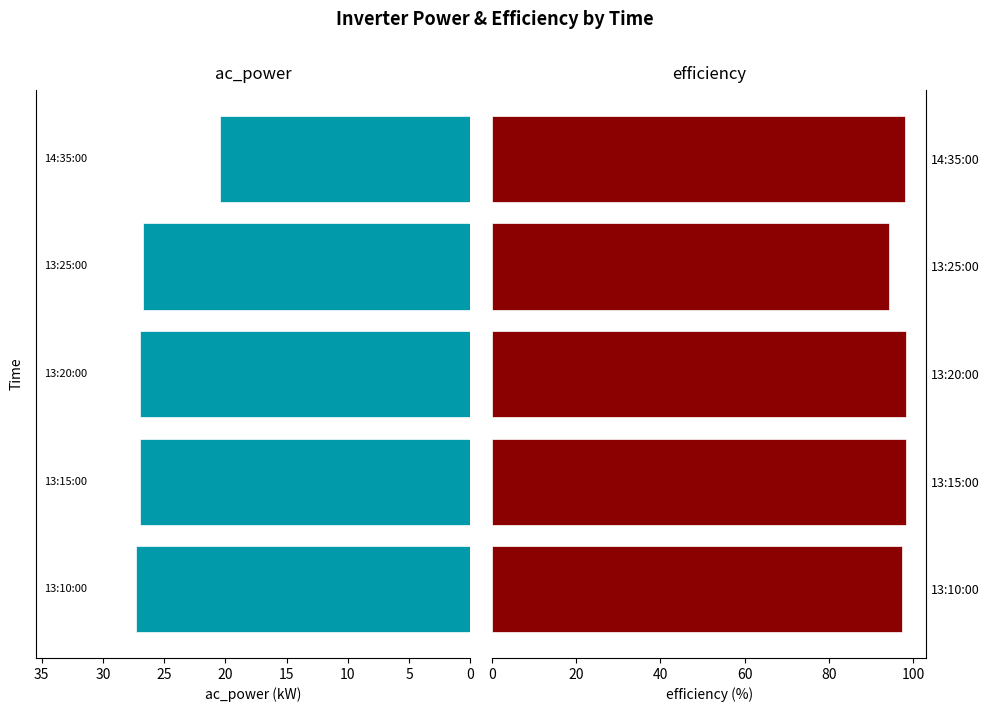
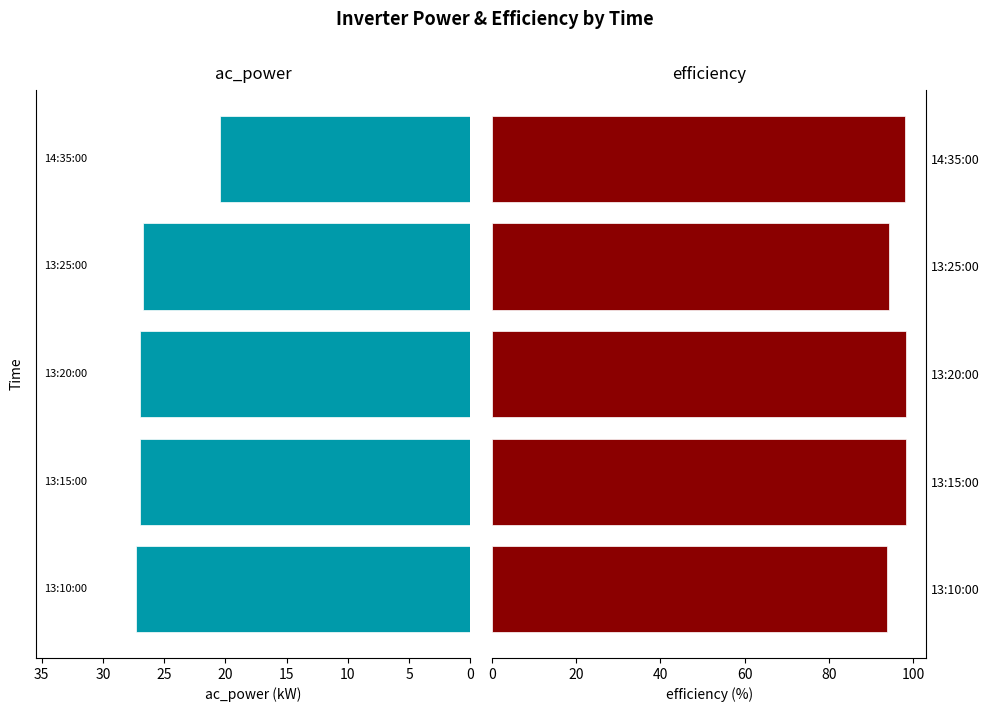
  {
    "efficiency": {
      "14:35:00": 98,
      "13:25:00": 94,
      "13:20:00": 98,
      "13:15:00": 98,
-     "13:10:00": 97
+     "13:10:00": 94
    }
  }
